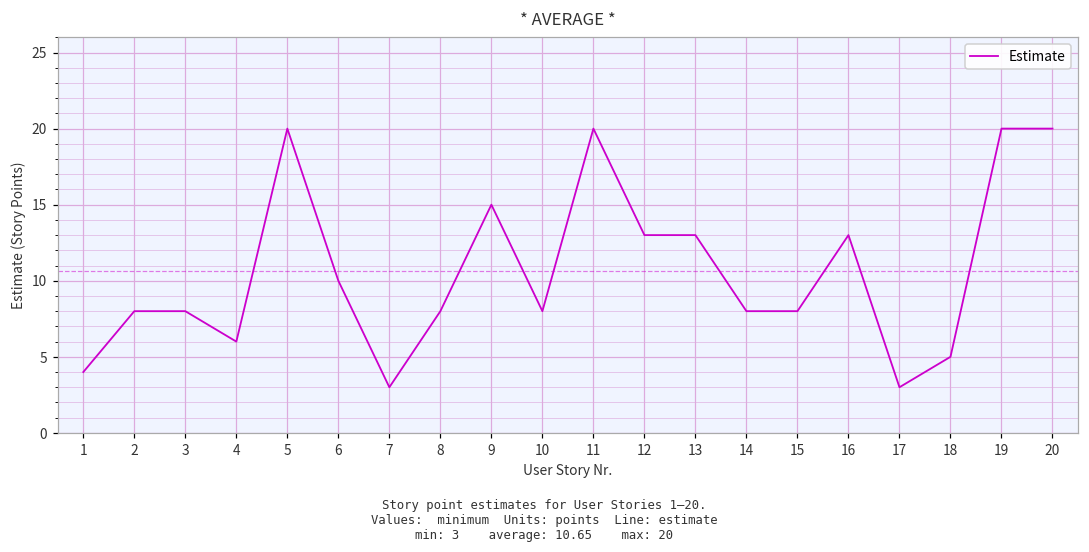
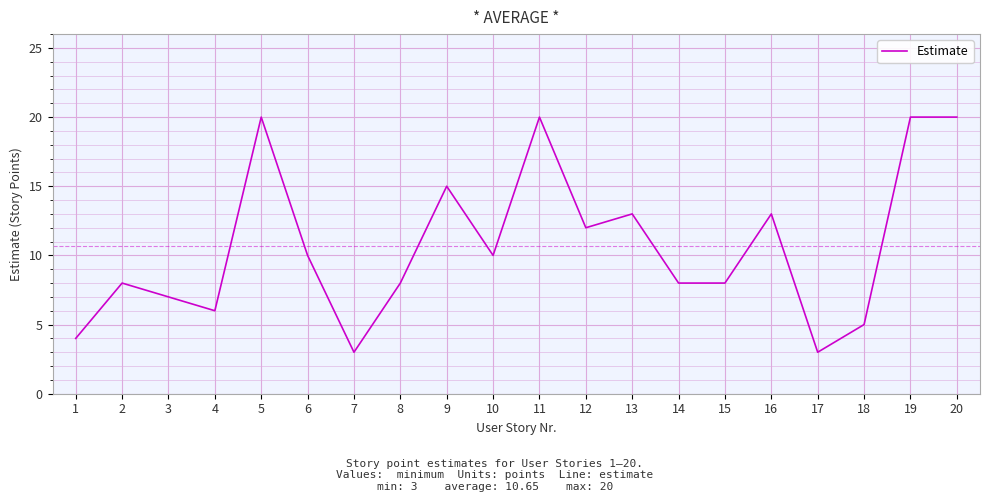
  {
    "1": 4,
    "2": 8,
-   "3": 8,
+   "3": 7,
    "4": 6,
    "5": 20,
    "6": 10,
    "7": 3,
    "8": 8,
    "9": 15,
-   "10": 8,
+   "10": 10,
    "11": 20,
-   "12": 13,
+   "12": 12,
    "13": 13,
    "14": 8,
    "15": 8,
    "16": 13,
    "17": 3,
    "18": 5,
    "19": 20,
    "20": 20
  }
